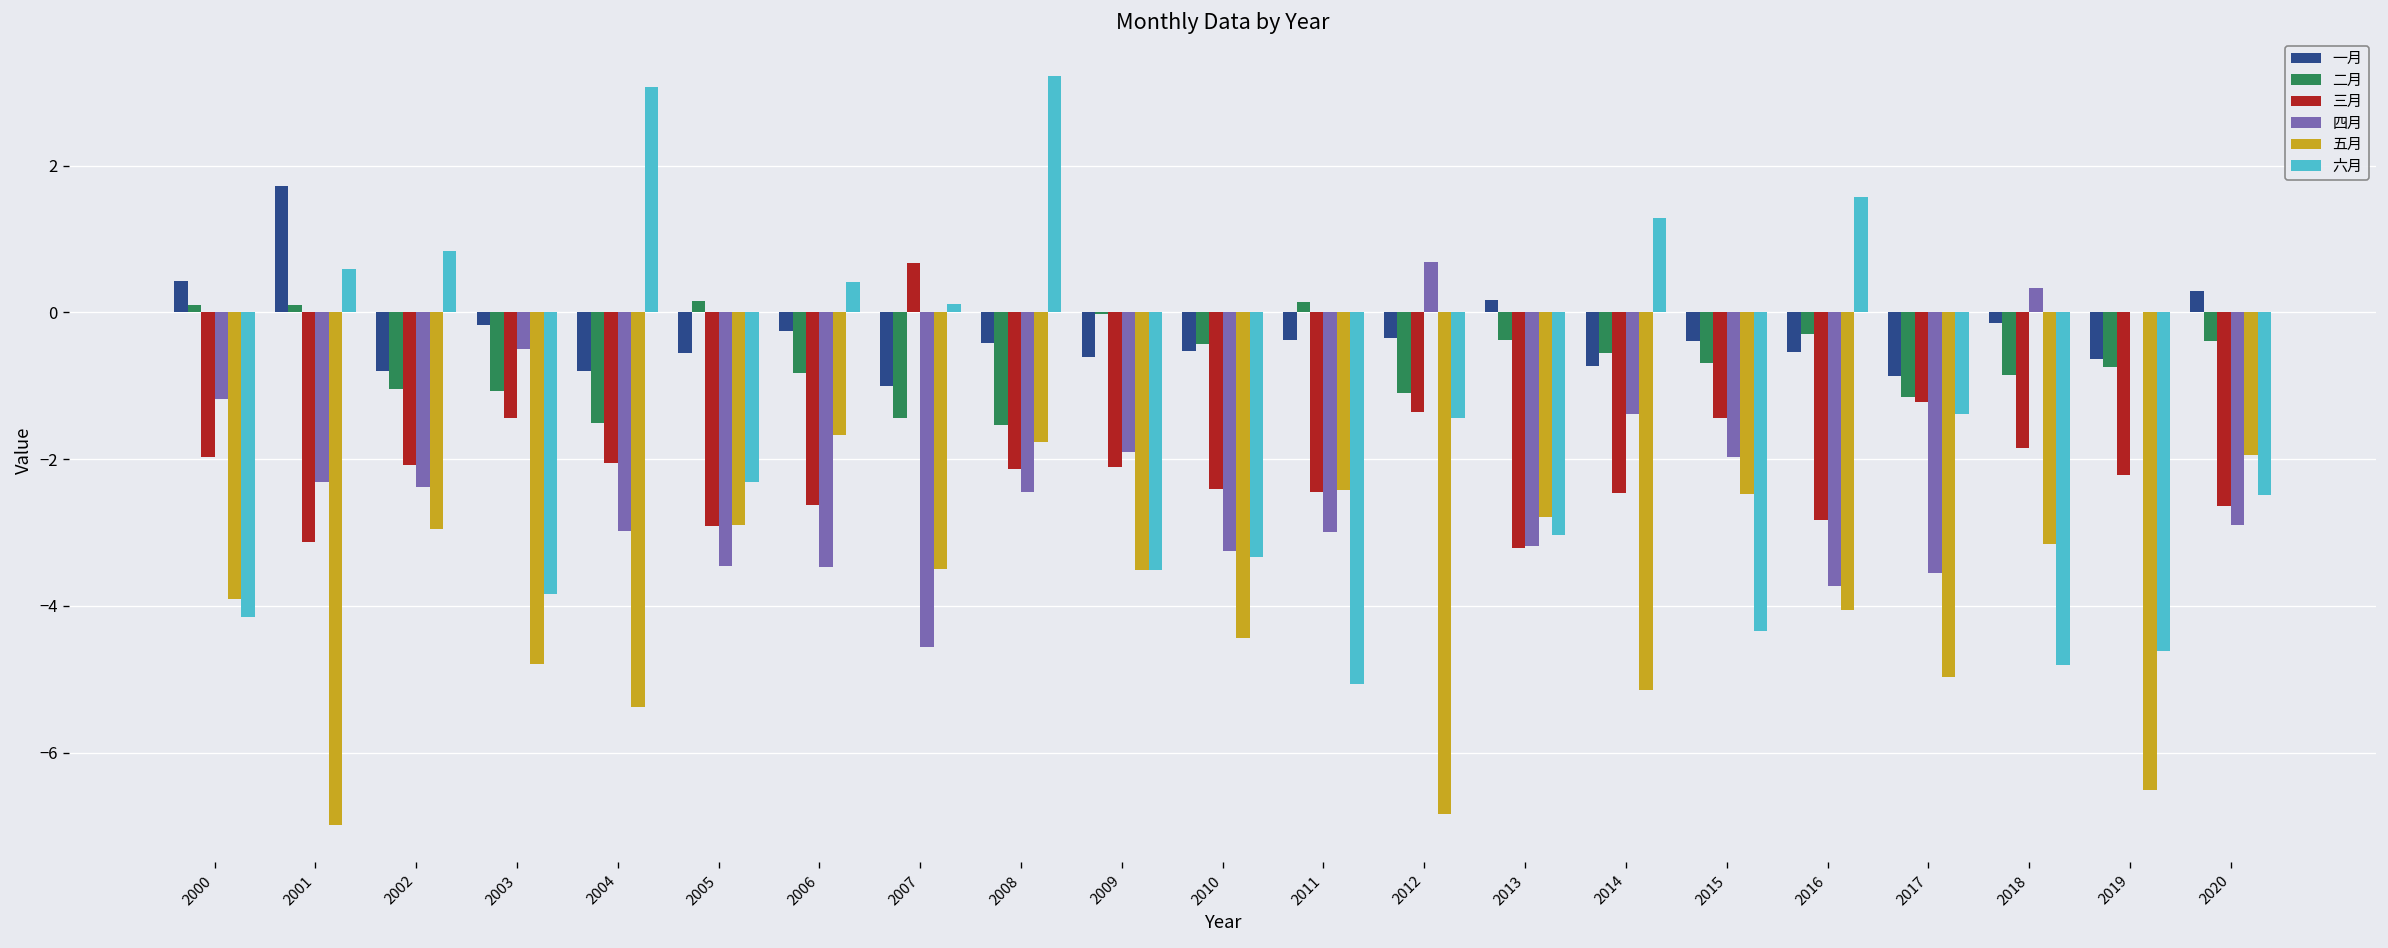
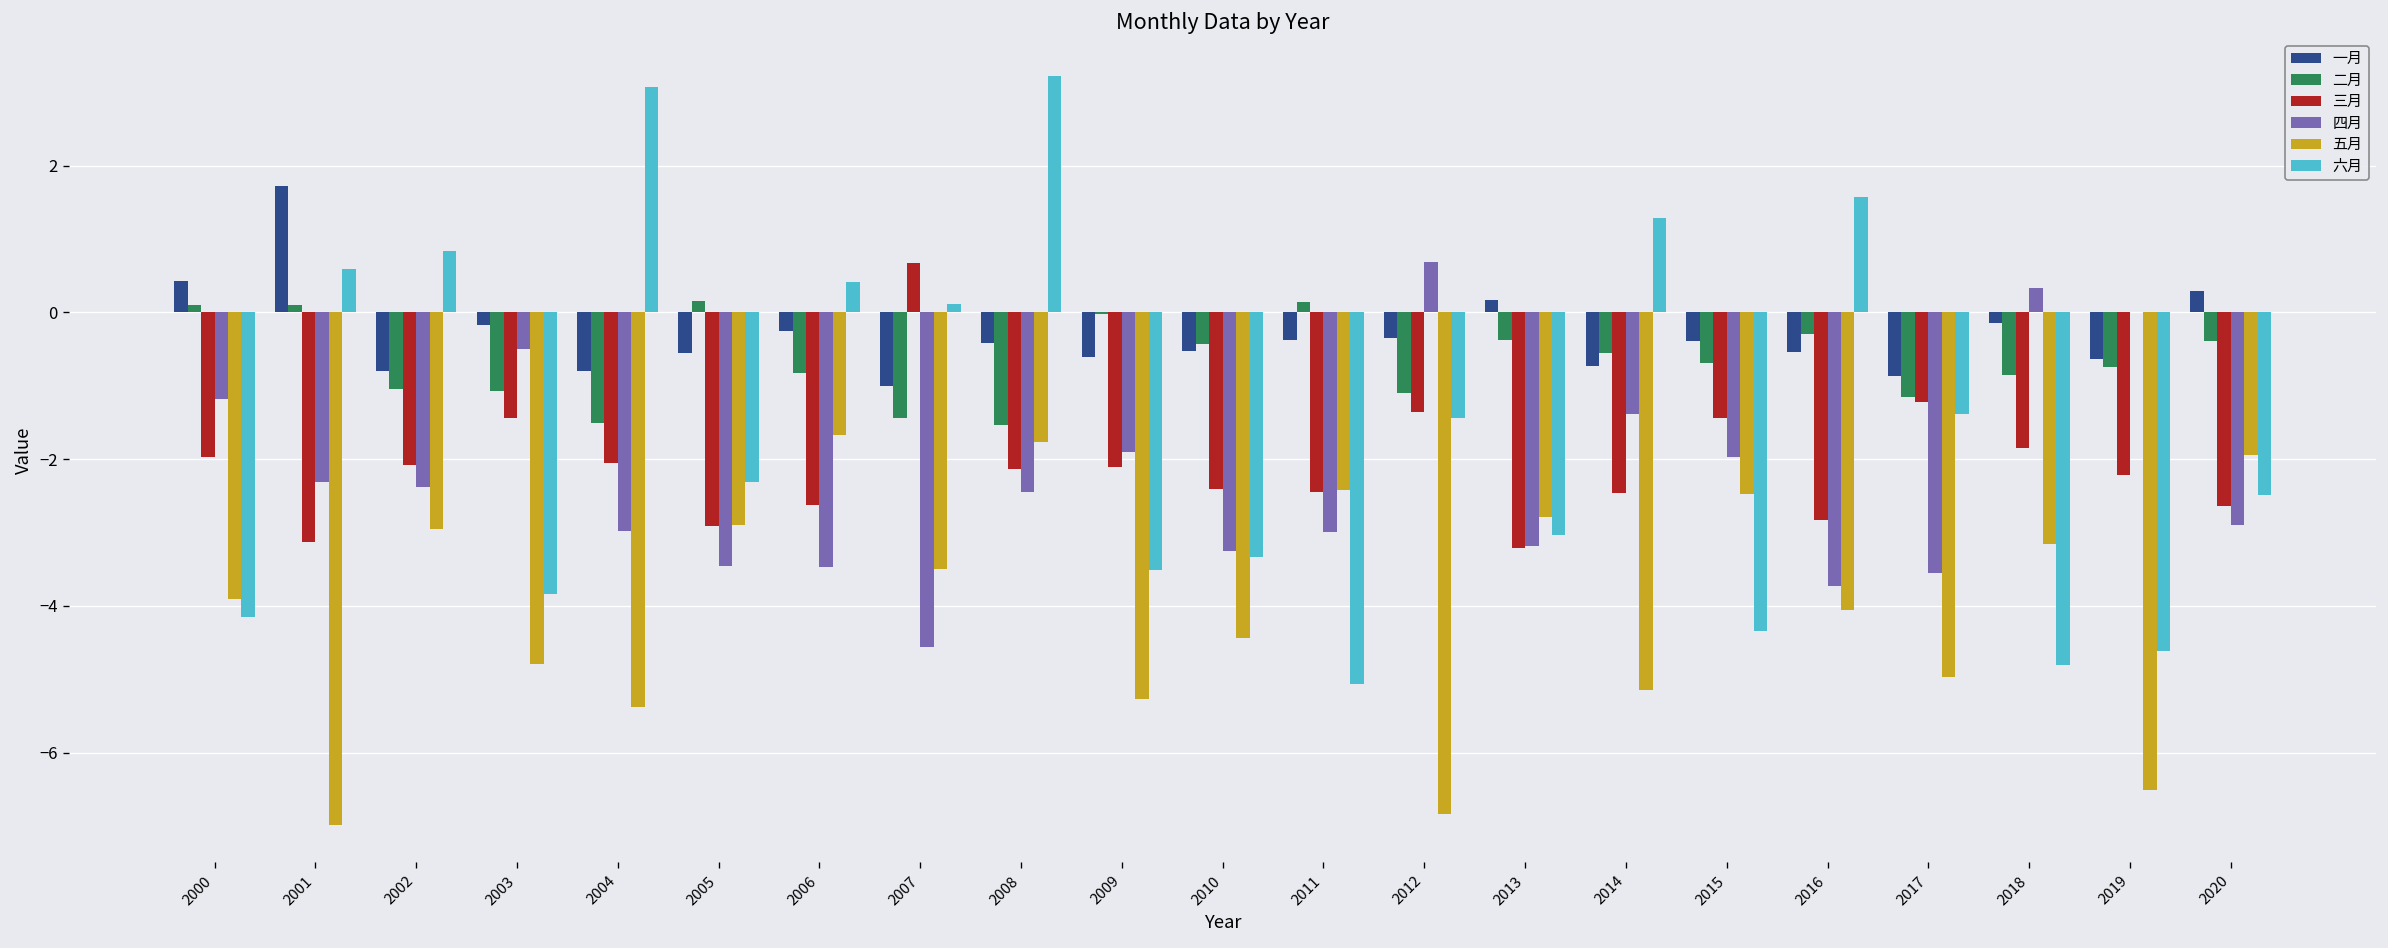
  {
    "一月": {
      "2000": 0.4,
      "2001": 1.7,
      "2002": -0.8,
      "2003": -0.2,
      "2004": -0.8,
      "2005": -0.6,
      "2006": -0.3,
      "2007": -1.0,
      "2008": -0.4,
      "2009": -0.6,
      "2010": -0.5,
      "2011": -0.4,
      "2012": -0.4,
      "2013": 0.2,
      "2014": -0.7,
      "2015": -0.4,
      "2016": -0.5,
      "2017": -0.9,
      "2018": -0.1,
      "2019": -0.6,
      "2020": 0.3
    },
    "二月": {
      "2000": 0.1,
      "2001": 0.1,
      "2002": -1.0,
      "2003": -1.1,
      "2004": -1.5,
      "2005": 0.2,
      "2006": -0.8,
      "2007": -1.4,
      "2008": -1.5,
      "2010": -0.4,
      "2011": 0.1,
      "2012": -1.1,
      "2013": -0.4,
      "2014": -0.5,
      "2015": -0.7,
      "2016": -0.3,
      "2017": -1.1,
      "2018": -0.9,
      "2019": -0.7,
      "2020": -0.4
    },
    "三月": {
      "2000": -2.0,
      "2001": -3.1,
      "2002": -2.1,
      "2003": -1.4,
      "2004": -2.1,
      "2005": -2.9,
      "2006": -2.6,
      "2007": 0.7,
      "2008": -2.1,
      "2009": -2.1,
      "2010": -2.4,
      "2011": -2.4,
      "2012": -1.4,
      "2013": -3.2,
      "2014": -2.5,
      "2015": -1.4,
      "2016": -2.8,
      "2017": -1.2,
      "2018": -1.8,
      "2019": -2.2,
      "2020": -2.6
    },
    "四月": {
      "2000": -1.2,
      "2001": -2.3,
      "2002": -2.4,
      "2003": -0.5,
      "2004": -3.0,
      "2005": -3.5,
      "2006": -3.5,
      "2007": -4.6,
      "2008": -2.4,
      "2009": -1.9,
      "2010": -3.2,
      "2011": -3.0,
      "2012": 0.7,
      "2013": -3.2,
      "2014": -1.4,
      "2015": -2.0,
      "2016": -3.7,
      "2017": -3.5,
      "2018": 0.3,
      "2020": -2.9
    },
    "五月": {
      "2000": -3.9,
      "2001": -7.0,
      "2002": -3.0,
      "2003": -4.8,
      "2004": -5.4,
      "2005": -2.9,
      "2006": -1.7,
      "2007": -3.5,
      "2008": -1.8,
-     "2009": -3.5,
+     "2009": -5.3,
      "2010": -4.4,
      "2011": -2.4,
      "2012": -6.8,
      "2013": -2.8,
      "2014": -5.1,
      "2015": -2.5,
      "2016": -4.1,
      "2017": -5.0,
      "2018": -3.2,
      "2019": -6.5,
      "2020": -1.9
    },
    "六月": {
      "2000": -4.2,
      "2001": 0.6,
      "2002": 0.8,
      "2003": -3.8,
      "2004": 3.1,
      "2005": -2.3,
      "2006": 0.4,
      "2007": 0.1,
      "2008": 3.2,
      "2009": -3.5,
      "2010": -3.3,
      "2011": -5.1,
      "2012": -1.4,
      "2013": -3.0,
      "2014": 1.3,
      "2015": -4.3,
      "2016": 1.6,
      "2017": -1.4,
      "2018": -4.8,
      "2019": -4.6,
      "2020": -2.5
    }
  }
